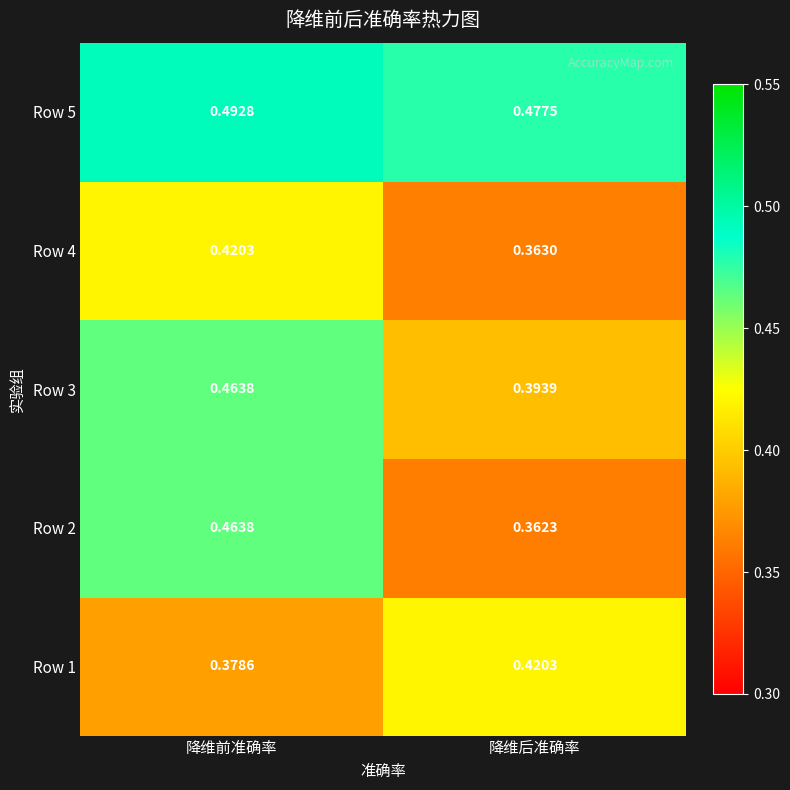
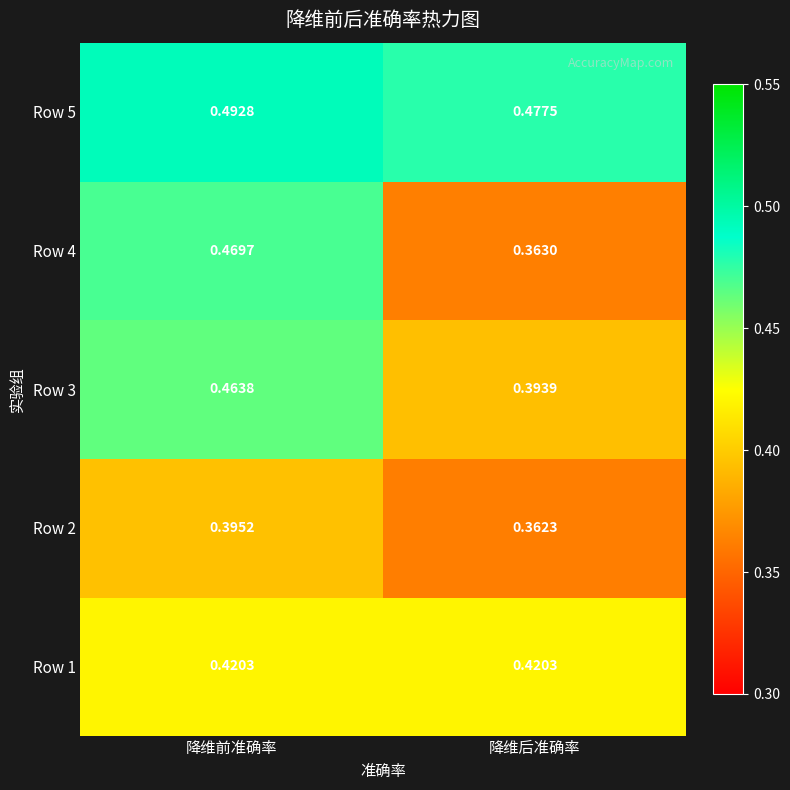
  {
    "Row 5": {
      "降维前准确率": 0.4928
    },
    "Row 4": {
-     "降维前准确率": 0.4203,
+     "降维前准确率": 0.4697,
      "降维后准确率": 0.3630
    },
    "Row 3": {
      "降维前准确率": 0.4638,
      "降维后准确率": 0.3939
    },
    "Row 2": {
-     "降维前准确率": 0.4638,
+     "降维前准确率": 0.3952,
      "降维后准确率": 0.3623
    },
    "Row 1": {
-     "降维前准确率": 0.3786,
+     "降维前准确率": 0.4203,
      "降维后准确率": 0.4203
    }
  }
